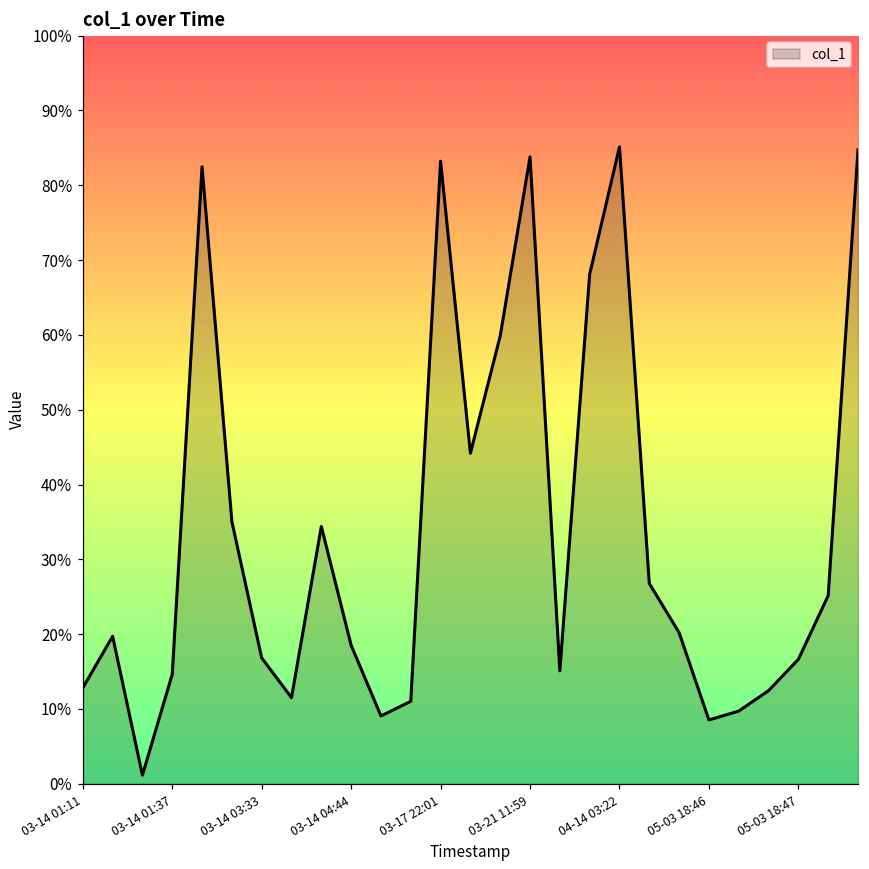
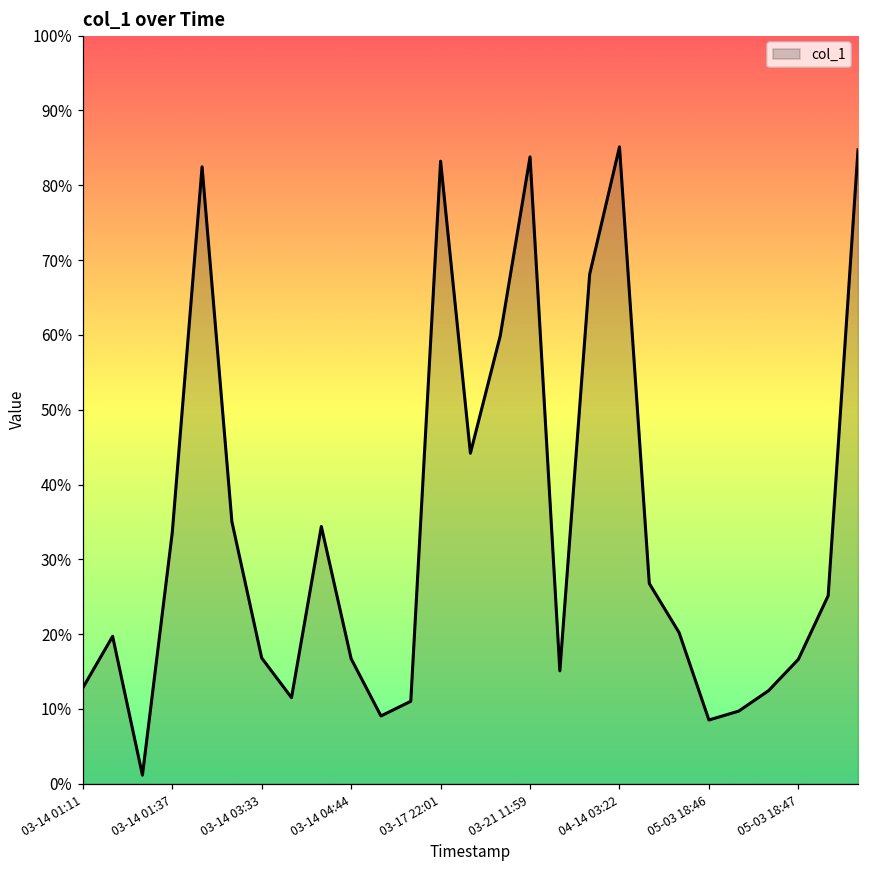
  {
    "03-14 01:11": "13%",
-   "03-14 01:37": "15%",
+   "03-14 01:37": "34%",
    "03-14 03:33": "17%",
-   "03-14 04:44": "19%",
+   "03-14 04:44": "17%",
    "03-17 22:01": "83%",
    "03-21 11:59": "84%",
    "04-14 03:22": "85%"
  }
